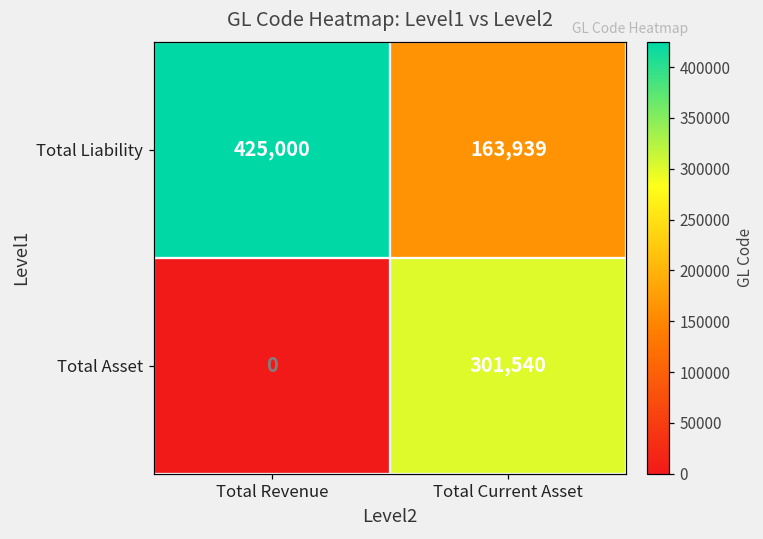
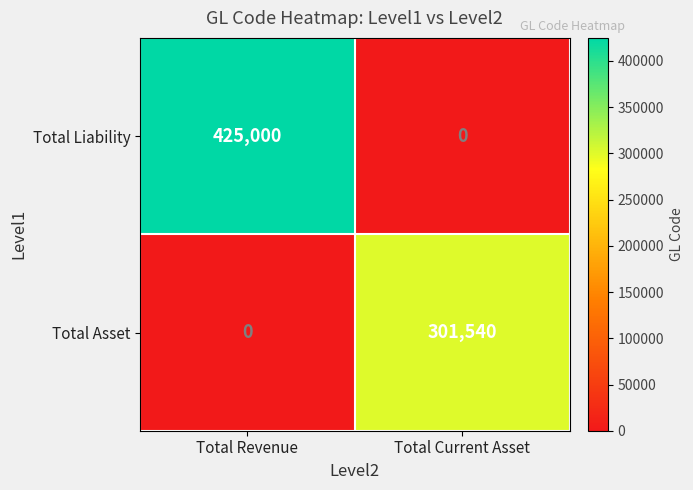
  {
    "Total Liability": {
      "Total Revenue": "425,000",
-     "Total Current Asset": "163,939"
+     "Total Current Asset": "0"
    },
    "Total Asset": {
      "Total Revenue": "0",
      "Total Current Asset": "301,540"
    }
  }
